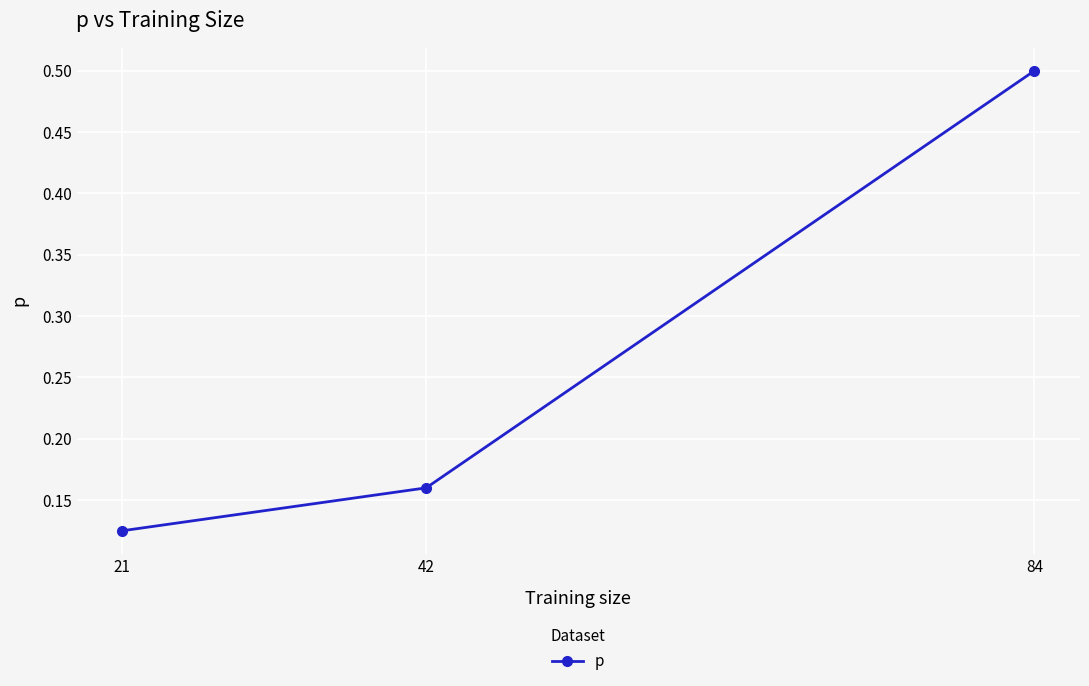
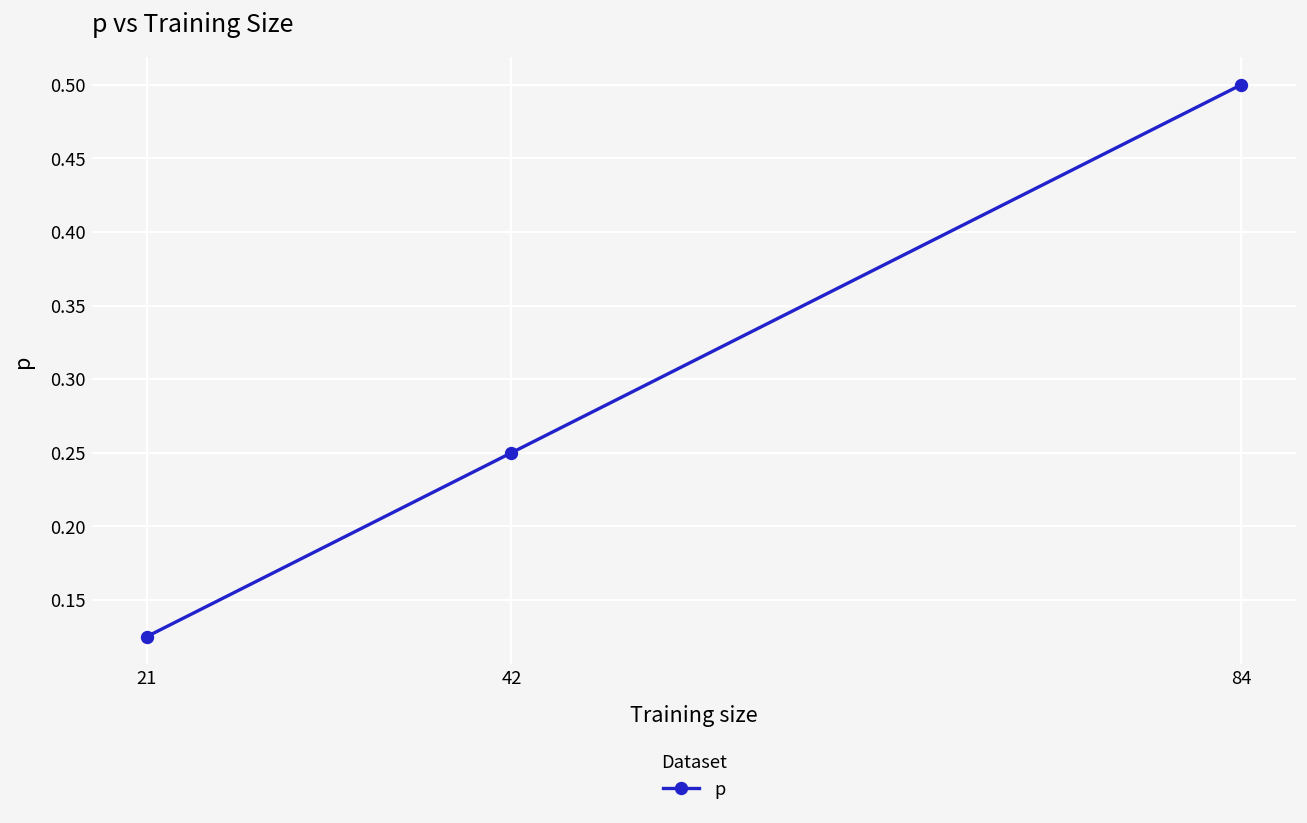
  {
    "21": 0.125,
-   "42": 0.16,
+   "42": 0.25,
    "84": 0.50
  }
